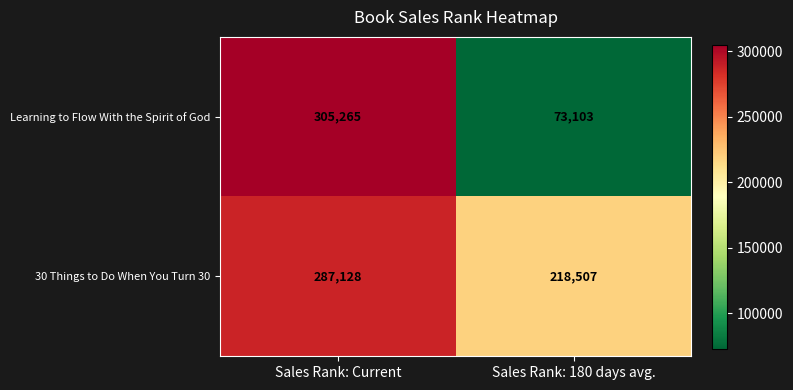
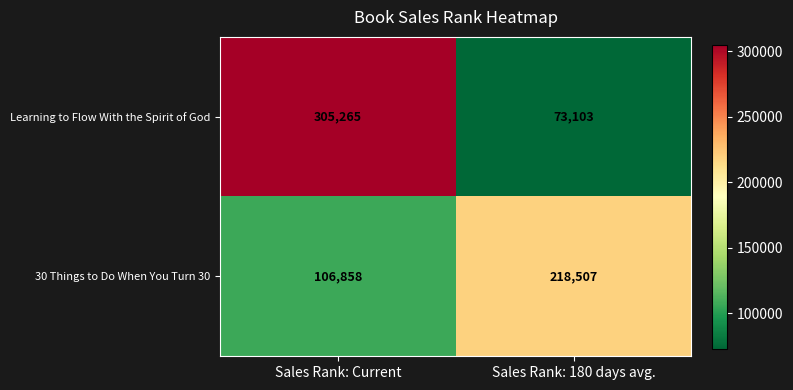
  {
    "Learning to Flow With the Spirit of God": {
      "Sales Rank: Current": "305,265",
      "Sales Rank: 180 days avg.": "73,103"
    },
    "30 Things to Do When You Turn 30": {
-     "Sales Rank: Current": "287,128",
+     "Sales Rank: Current": "106,858",
      "Sales Rank: 180 days avg.": "218,507"
    }
  }
